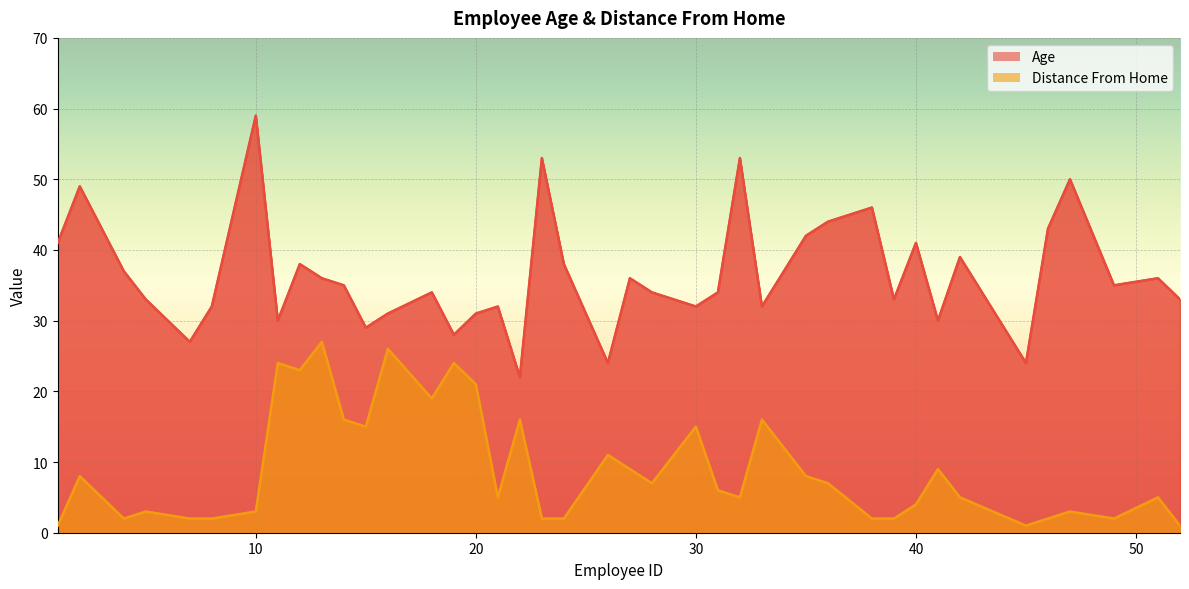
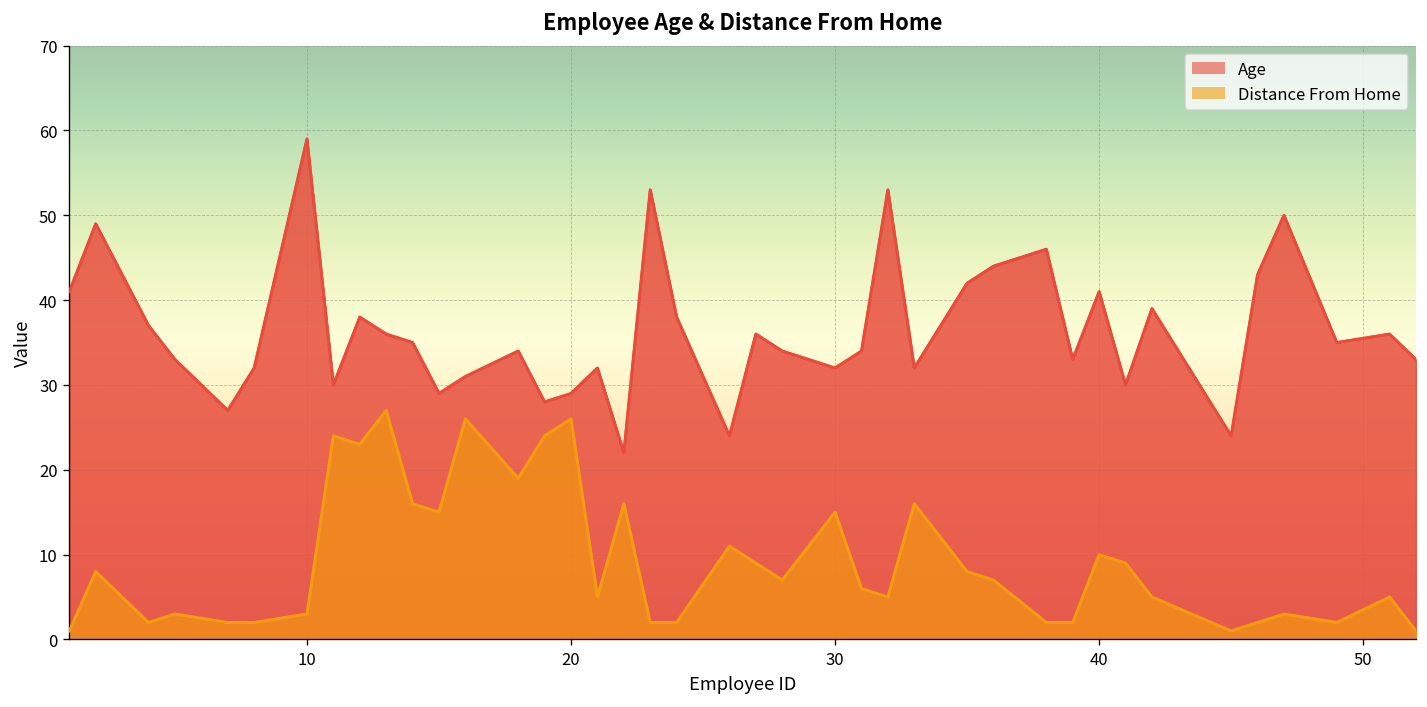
  {
    "Age": {
      "10": 59,
-     "20": 31,
+     "20": 29,
      "30": 32,
      "40": 41
    },
    "Distance From Home": {
      "10": 3,
-     "20": 21,
+     "20": 26,
      "30": 15,
-     "40": 4
+     "40": 10
    }
  }
